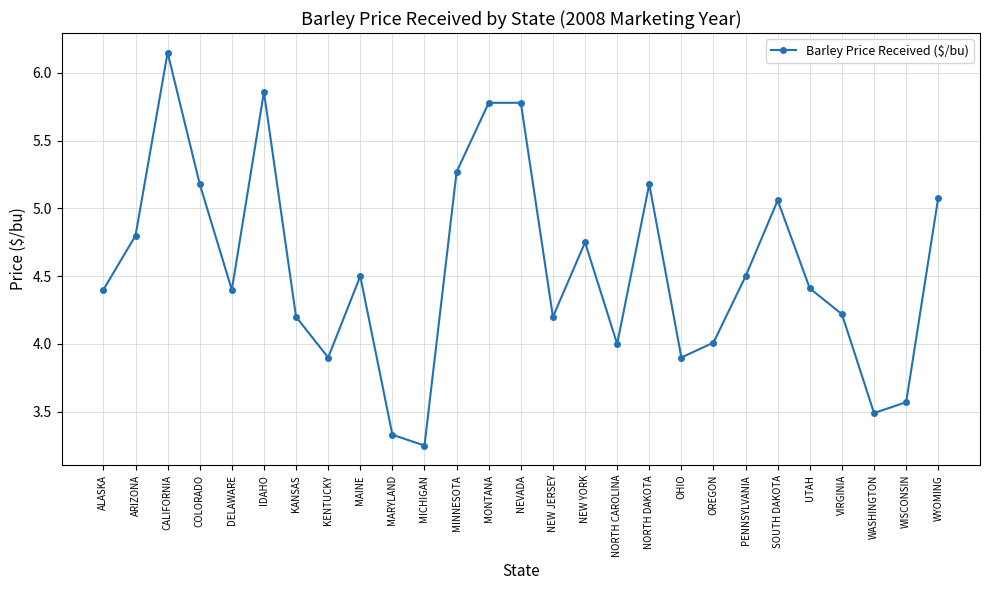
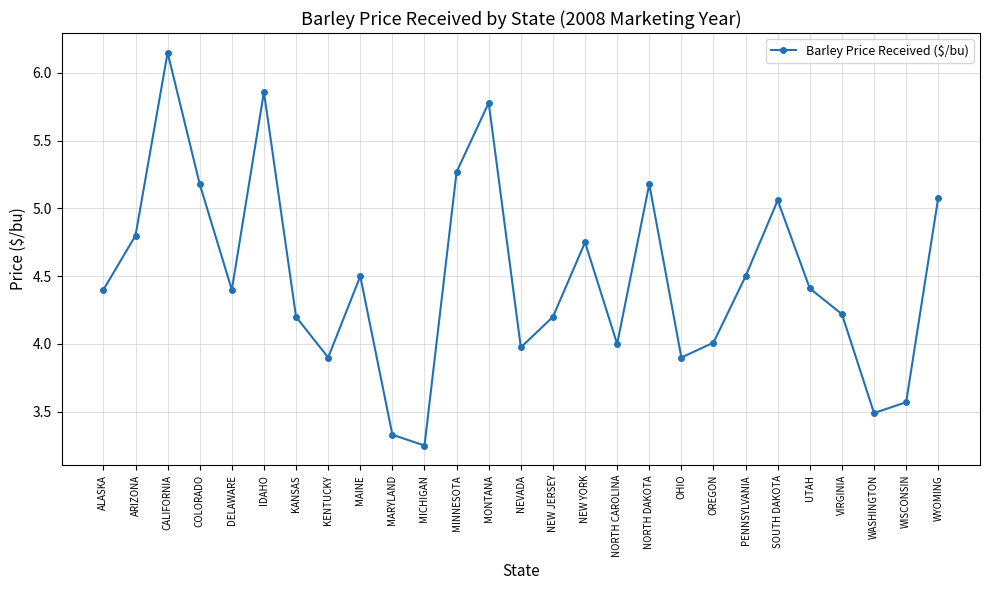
  {
    "ALASKA": 4.40,
    "ARIZONA": 4.80,
    "CALIFORNIA": 6.15,
    "COLORADO": 5.18,
    "DELAWARE": 4.40,
    "IDAHO": 5.86,
    "KANSAS": 4.20,
    "KENTUCKY": 3.90,
    "MAINE": 4.50,
    "MARYLAND": 3.33,
    "MICHIGAN": 3.25,
    "MINNESOTA": 5.27,
    "MONTANA": 5.78,
-   "NEVADA": 5.78,
+   "NEVADA": 3.97,
    "NEW JERSEY": 4.20,
    "NEW YORK": 4.75,
    "NORTH CAROLINA": 4.00,
    "NORTH DAKOTA": 5.18,
    "OHIO": 3.90,
    "OREGON": 4.01,
    "PENNSYLVANIA": 4.50,
    "SOUTH DAKOTA": 5.06,
    "UTAH": 4.41,
    "VIRGINIA": 4.22,
    "WASHINGTON": 3.49,
    "WISCONSIN": 3.57,
    "WYOMING": 5.08
  }
